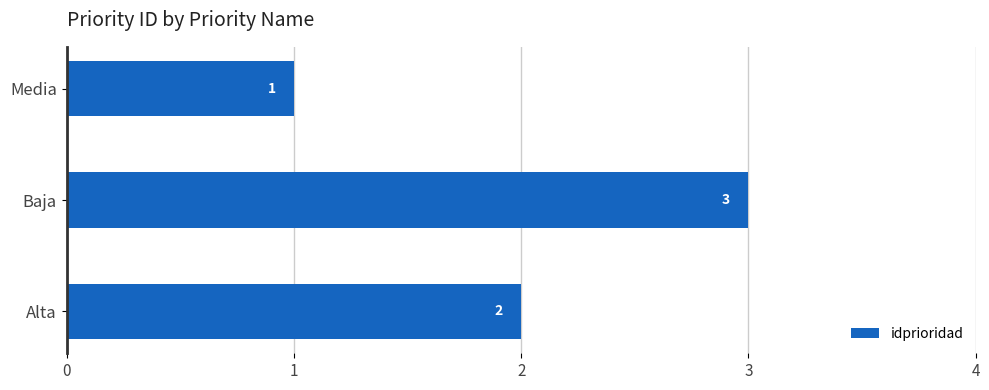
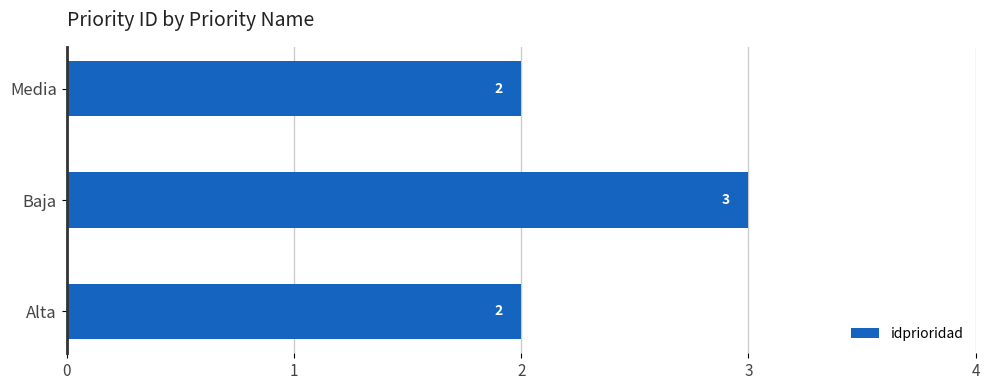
  {
-   "Media": 1,
+   "Media": 2,
    "Baja": 3,
    "Alta": 2
  }
